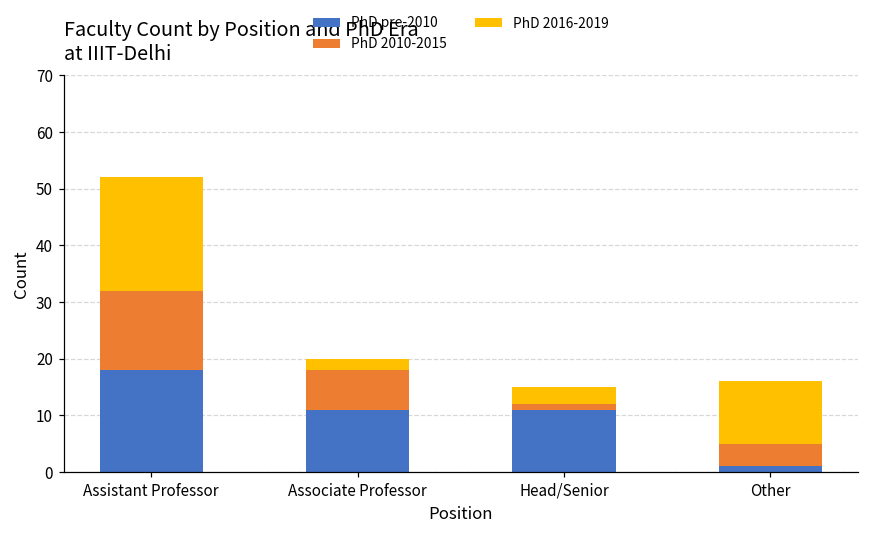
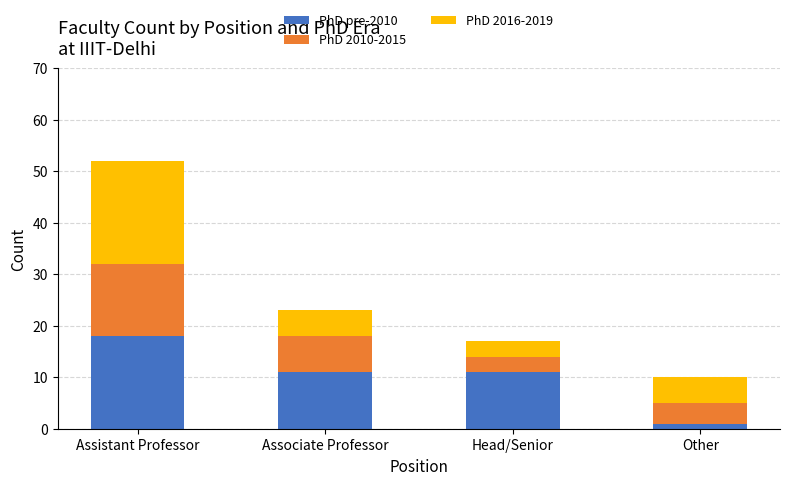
  {
    "PhD pre-2010": {
      "Assistant Professor": 18,
      "Associate Professor": 11,
      "Head/Senior": 11,
      "Other": 1
    },
    "PhD 2010-2015": {
      "Assistant Professor": 14,
      "Associate Professor": 7,
-     "Head/Senior": 1,
+     "Head/Senior": 3,
      "Other": 4
    },
    "PhD 2016-2019": {
      "Assistant Professor": 20,
-     "Associate Professor": 2,
+     "Associate Professor": 5,
      "Head/Senior": 3,
-     "Other": 11
+     "Other": 5
    }
  }
